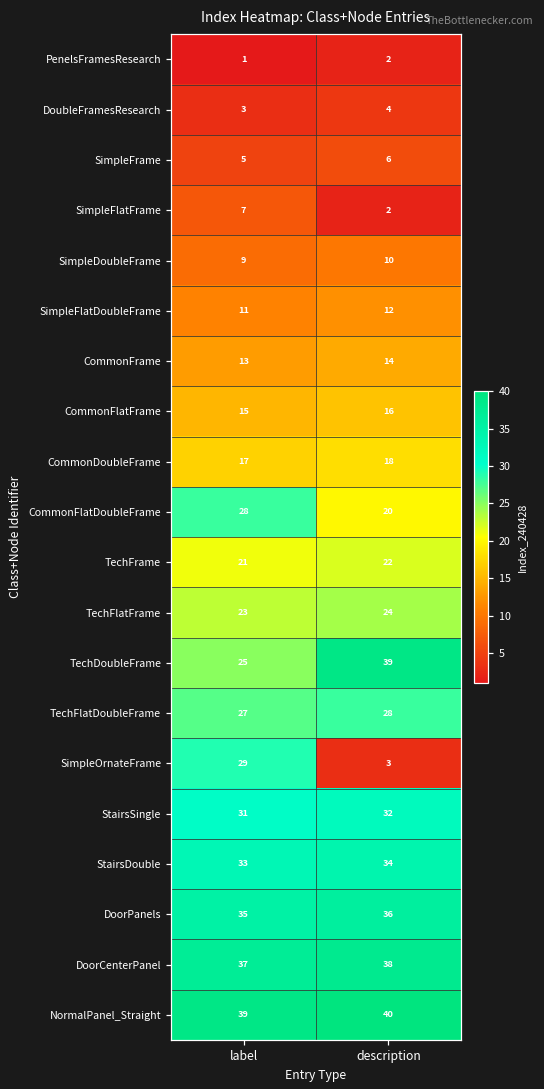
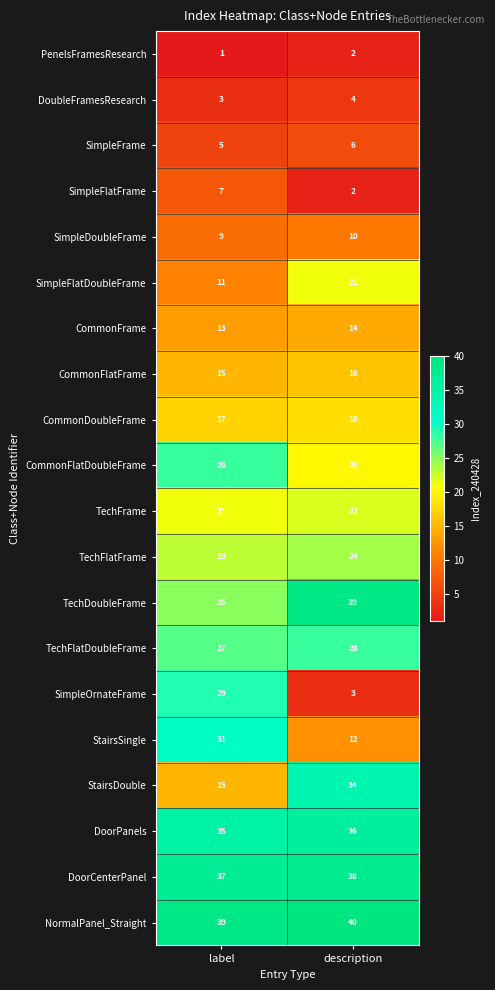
  {
    "PenelsFramesResearch": {
      "label": 1,
      "description": 2
    },
    "DoubleFramesResearch": {
      "label": 3,
      "description": 4
    },
    "SimpleFrame": {
      "label": 5,
      "description": 6
    },
    "SimpleFlatFrame": {
      "label": 7,
      "description": 2
    },
    "SimpleDoubleFrame": {
      "label": 9,
      "description": 10
    },
    "SimpleFlatDoubleFrame": {
      "label": 11,
-     "description": 12
+     "description": 21
    },
    "CommonFrame": {
      "label": 13,
      "description": 14
    },
    "CommonFlatFrame": {
      "label": 15,
      "description": 16
    },
    "CommonDoubleFrame": {
      "label": 17,
      "description": 18
    },
    "CommonFlatDoubleFrame": {
      "label": 28,
      "description": 20
    },
    "TechFrame": {
      "label": 21,
      "description": 22
    },
    "TechFlatFrame": {
      "label": 23,
      "description": 24
    },
    "TechDoubleFrame": {
      "label": 25,
      "description": 39
    },
    "TechFlatDoubleFrame": {
      "label": 27,
      "description": 28
    },
    "SimpleOrnateFrame": {
      "label": 29,
      "description": 3
    },
    "StairsSingle": {
      "label": 31,
-     "description": 32
+     "description": 12
    },
    "StairsDouble": {
-     "label": 33,
+     "label": 15,
      "description": 34
    },
    "DoorPanels": {
      "label": 35,
      "description": 36
    },
    "DoorCenterPanel": {
      "label": 37,
      "description": 38
    },
    "NormalPanel_Straight": {
      "label": 39,
      "description": 40
    }
  }
